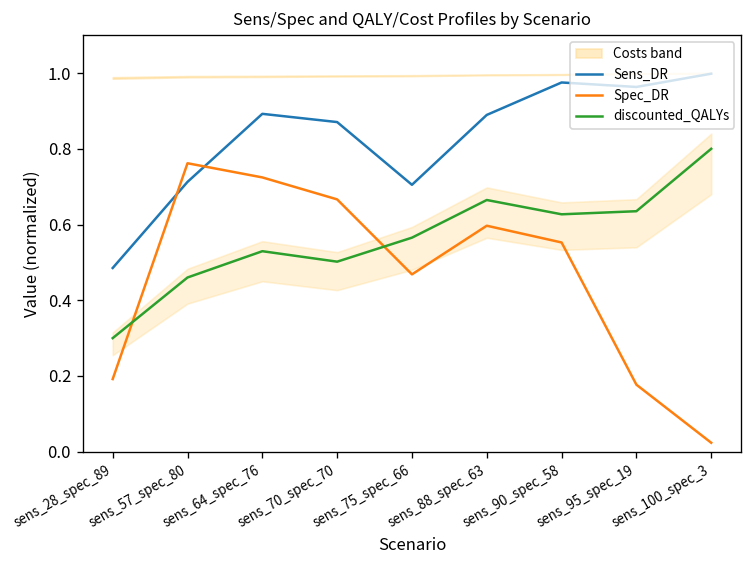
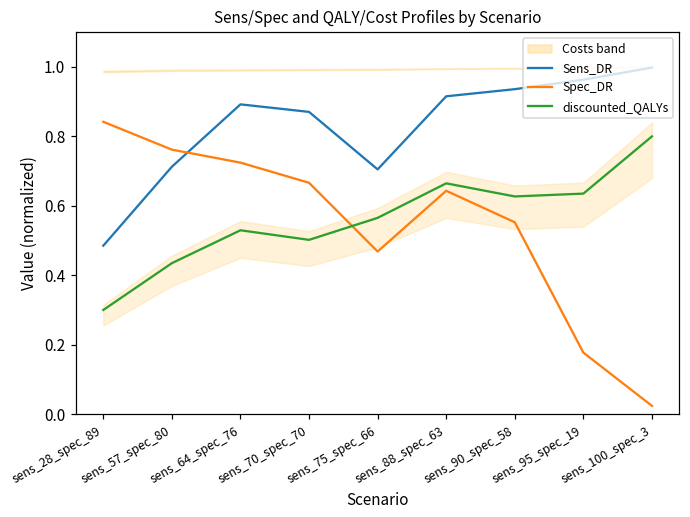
  {
    "Sens_DR": {
      "sens_28_spec_89": 0.49,
      "sens_57_spec_80": 0.71,
      "sens_64_spec_76": 0.89,
      "sens_70_spec_70": 0.87,
      "sens_75_spec_66": 0.70,
-     "sens_88_spec_63": 0.89,
-     "sens_90_spec_58": 0.98
+     "sens_88_spec_63": 0.92,
+     "sens_90_spec_58": 0.94
    },
    "Spec_DR": {
-     "sens_28_spec_89": 0.19,
+     "sens_28_spec_89": 0.84,
      "sens_57_spec_80": 0.76,
      "sens_64_spec_76": 0.72,
      "sens_70_spec_70": 0.67,
      "sens_75_spec_66": 0.47,
-     "sens_88_spec_63": 0.60,
+     "sens_88_spec_63": 0.64,
      "sens_90_spec_58": 0.55,
      "sens_95_spec_19": 0.18,
      "sens_100_spec_3": 0.02
    },
    "discounted_QALYs": {
      "sens_28_spec_89": 0.30,
-     "sens_57_spec_80": 0.46,
+     "sens_57_spec_80": 0.43,
      "sens_64_spec_76": 0.53,
      "sens_70_spec_70": 0.50,
      "sens_75_spec_66": 0.57,
      "sens_88_spec_63": 0.66,
      "sens_90_spec_58": 0.63,
      "sens_95_spec_19": 0.64,
      "sens_100_spec_3": 0.80
    }
  }
